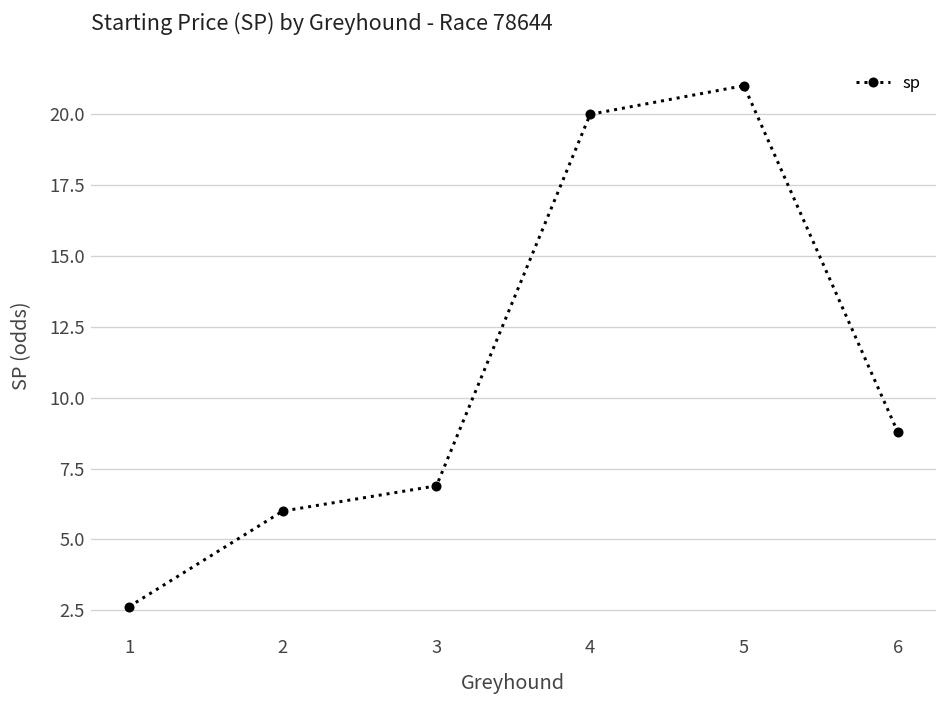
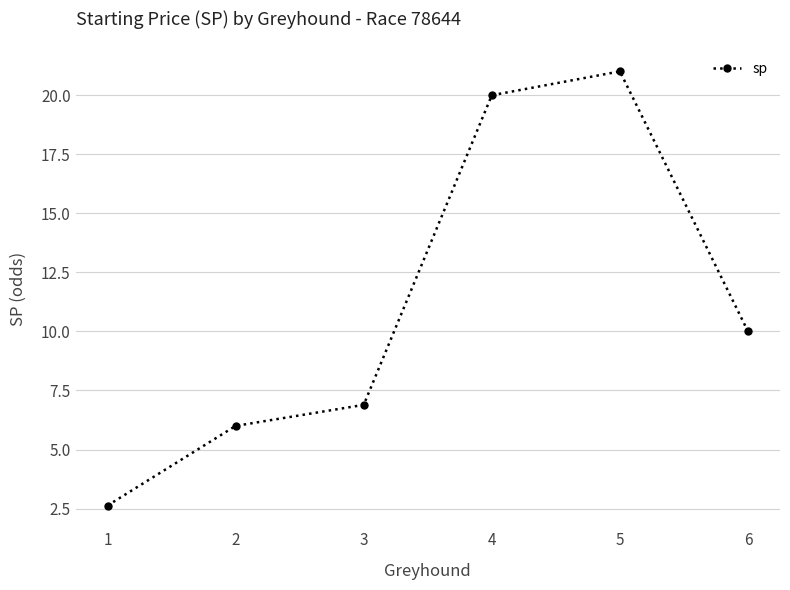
  {
    "1": 2.6,
    "2": 6.0,
    "3": 6.9,
    "4": 20.0,
    "5": 21.0,
-   "6": 8.8
+   "6": 10.0
  }
